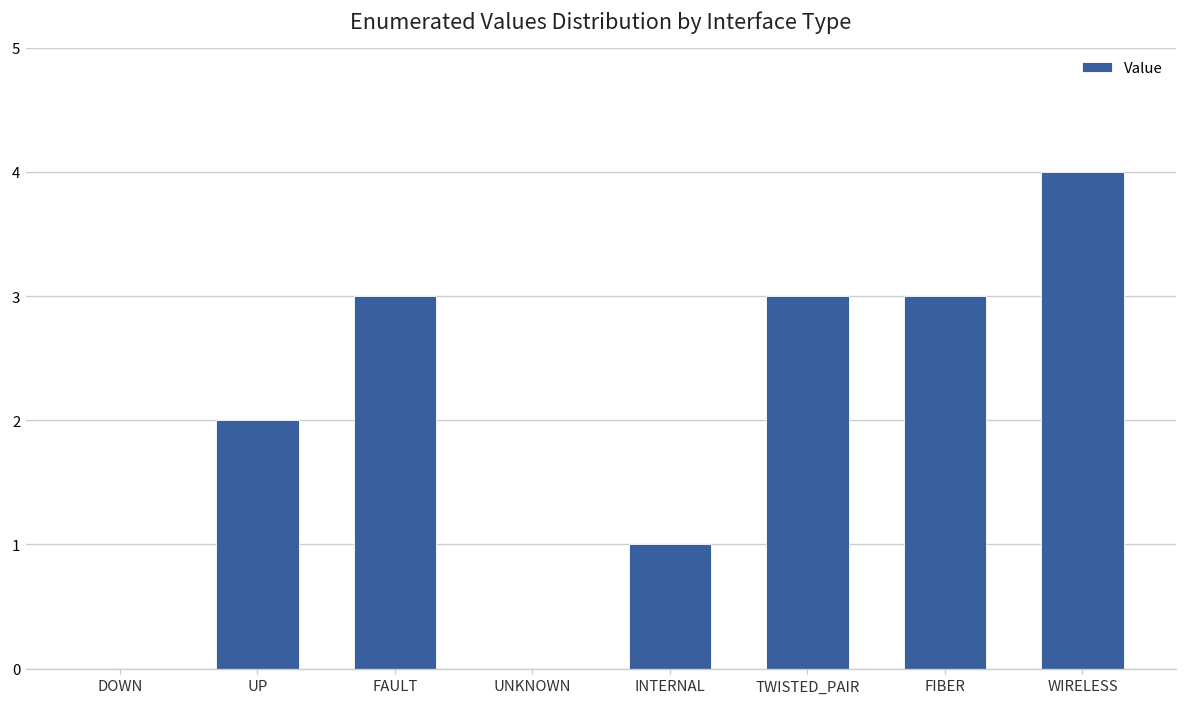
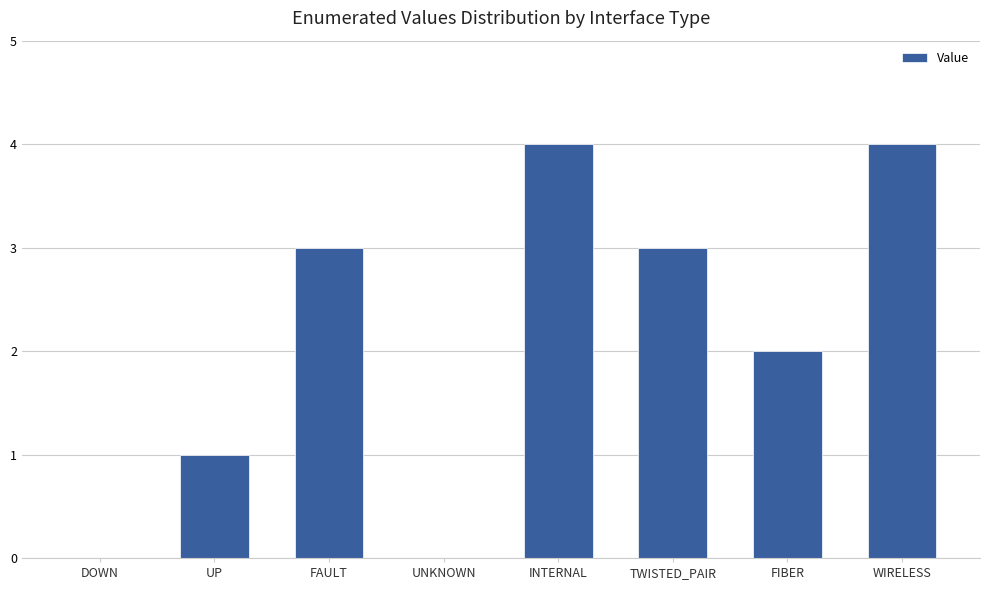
  {
    "DOWN": 0,
-   "UP": 2,
+   "UP": 1,
    "FAULT": 3,
    "UNKNOWN": 0,
-   "INTERNAL": 1,
+   "INTERNAL": 4,
    "TWISTED_PAIR": 3,
-   "FIBER": 3,
+   "FIBER": 2,
    "WIRELESS": 4
  }
